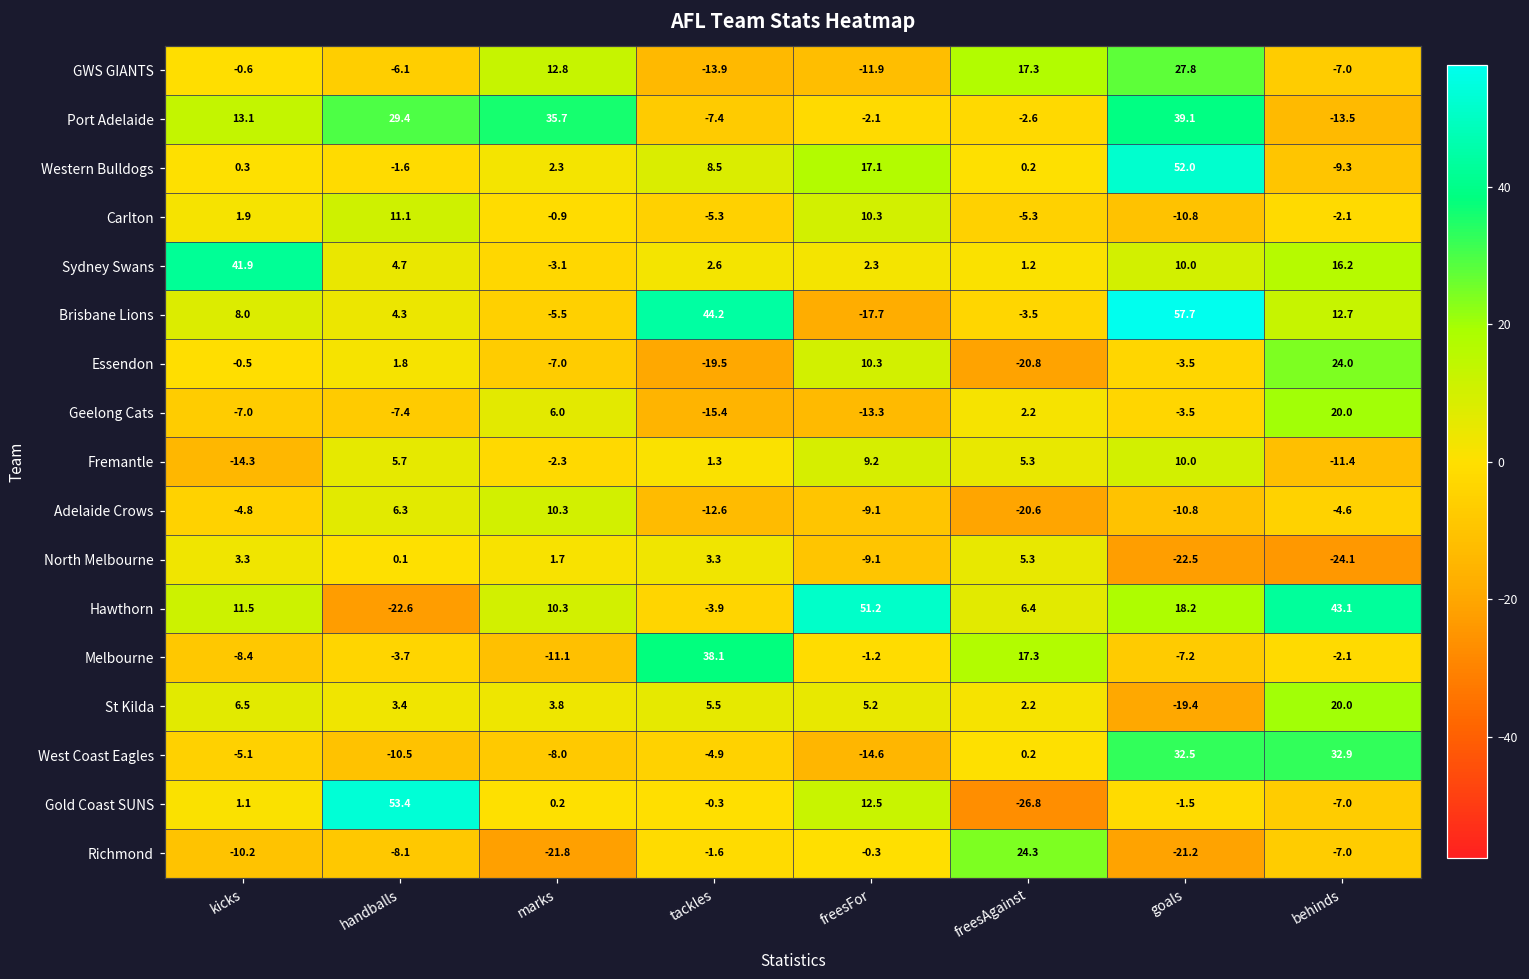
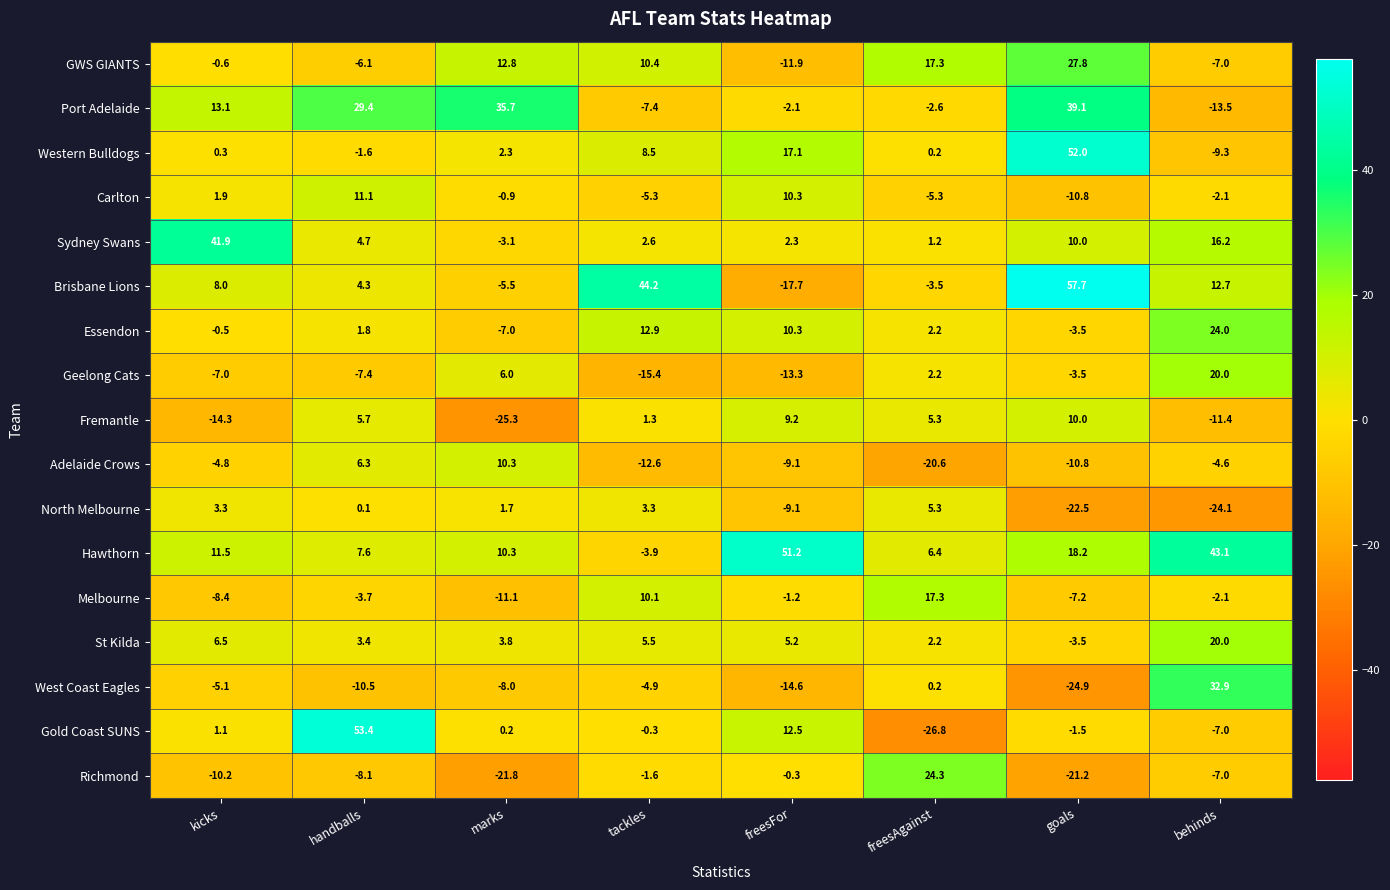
  {
    "GWS GIANTS": {
      "kicks": -0.6,
      "handballs": -6.1,
      "marks": 12.8,
-     "tackles": -13.9,
+     "tackles": 10.4,
      "freesFor": -11.9,
      "freesAgainst": 17.3,
      "goals": 27.8,
      "behinds": -7.0
    },
    "Port Adelaide": {
      "kicks": 13.1,
      "handballs": 29.4,
      "marks": 35.7,
      "tackles": -7.4,
      "freesFor": -2.1,
      "freesAgainst": -2.6,
      "goals": 39.1,
      "behinds": -13.5
    },
    "Western Bulldogs": {
      "kicks": 0.3,
      "handballs": -1.6,
      "marks": 2.3,
      "tackles": 8.5,
      "freesFor": 17.1,
      "freesAgainst": 0.2,
      "goals": 52.0,
      "behinds": -9.3
    },
    "Carlton": {
      "kicks": 1.9,
      "handballs": 11.1,
      "marks": -0.9,
      "tackles": -5.3,
      "freesFor": 10.3,
      "freesAgainst": -5.3,
      "goals": -10.8,
      "behinds": -2.1
    },
    "Sydney Swans": {
      "kicks": 41.9,
      "handballs": 4.7,
      "marks": -3.1,
      "tackles": 2.6,
      "freesFor": 2.3,
      "freesAgainst": 1.2,
      "goals": 10.0,
      "behinds": 16.2
    },
    "Brisbane Lions": {
      "kicks": 8.0,
      "handballs": 4.3,
      "marks": -5.5,
      "tackles": 44.2,
      "freesFor": -17.7,
      "freesAgainst": -3.5,
      "goals": 57.7,
      "behinds": 12.7
    },
    "Essendon": {
      "kicks": -0.5,
      "handballs": 1.8,
      "marks": -7.0,
-     "tackles": -19.5,
+     "tackles": 12.9,
      "freesFor": 10.3,
-     "freesAgainst": -20.8,
+     "freesAgainst": 2.2,
      "goals": -3.5,
      "behinds": 24.0
    },
    "Geelong Cats": {
      "kicks": -7.0,
      "handballs": -7.4,
      "marks": 6.0,
      "tackles": -15.4,
      "freesFor": -13.3,
      "freesAgainst": 2.2,
      "goals": -3.5,
      "behinds": 20.0
    },
    "Fremantle": {
      "kicks": -14.3,
      "handballs": 5.7,
-     "marks": -2.3,
+     "marks": -25.3,
      "tackles": 1.3,
      "freesFor": 9.2,
      "freesAgainst": 5.3,
      "goals": 10.0,
      "behinds": -11.4
    },
    "Adelaide Crows": {
      "kicks": -4.8,
      "handballs": 6.3,
      "marks": 10.3,
      "tackles": -12.6,
      "freesFor": -9.1,
      "freesAgainst": -20.6,
      "goals": -10.8,
      "behinds": -4.6
    },
    "North Melbourne": {
      "kicks": 3.3,
      "handballs": 0.1,
      "marks": 1.7,
      "tackles": 3.3,
      "freesFor": -9.1,
      "freesAgainst": 5.3,
      "goals": -22.5,
      "behinds": -24.1
    },
    "Hawthorn": {
      "kicks": 11.5,
-     "handballs": -22.6,
+     "handballs": 7.6,
      "marks": 10.3,
      "tackles": -3.9,
      "freesFor": 51.2,
      "freesAgainst": 6.4,
      "goals": 18.2,
      "behinds": 43.1
    },
    "Melbourne": {
      "kicks": -8.4,
      "handballs": -3.7,
      "marks": -11.1,
-     "tackles": 38.1,
+     "tackles": 10.1,
      "freesFor": -1.2,
      "freesAgainst": 17.3,
      "goals": -7.2,
      "behinds": -2.1
    },
    "St Kilda": {
      "kicks": 6.5,
      "handballs": 3.4,
      "marks": 3.8,
      "tackles": 5.5,
      "freesFor": 5.2,
      "freesAgainst": 2.2,
-     "goals": -19.4,
+     "goals": -3.5,
      "behinds": 20.0
    },
    "West Coast Eagles": {
      "kicks": -5.1,
      "handballs": -10.5,
      "marks": -8.0,
      "tackles": -4.9,
      "freesFor": -14.6,
      "freesAgainst": 0.2,
-     "goals": 32.5,
+     "goals": -24.9,
      "behinds": 32.9
    },
    "Gold Coast SUNS": {
      "kicks": 1.1,
      "handballs": 53.4,
      "marks": 0.2,
      "tackles": -0.3,
      "freesFor": 12.5,
      "freesAgainst": -26.8,
      "goals": -1.5,
      "behinds": -7.0
    },
    "Richmond": {
      "kicks": -10.2,
      "handballs": -8.1,
      "marks": -21.8,
      "tackles": -1.6,
      "freesFor": -0.3,
      "freesAgainst": 24.3,
      "goals": -21.2,
      "behinds": -7.0
    }
  }
